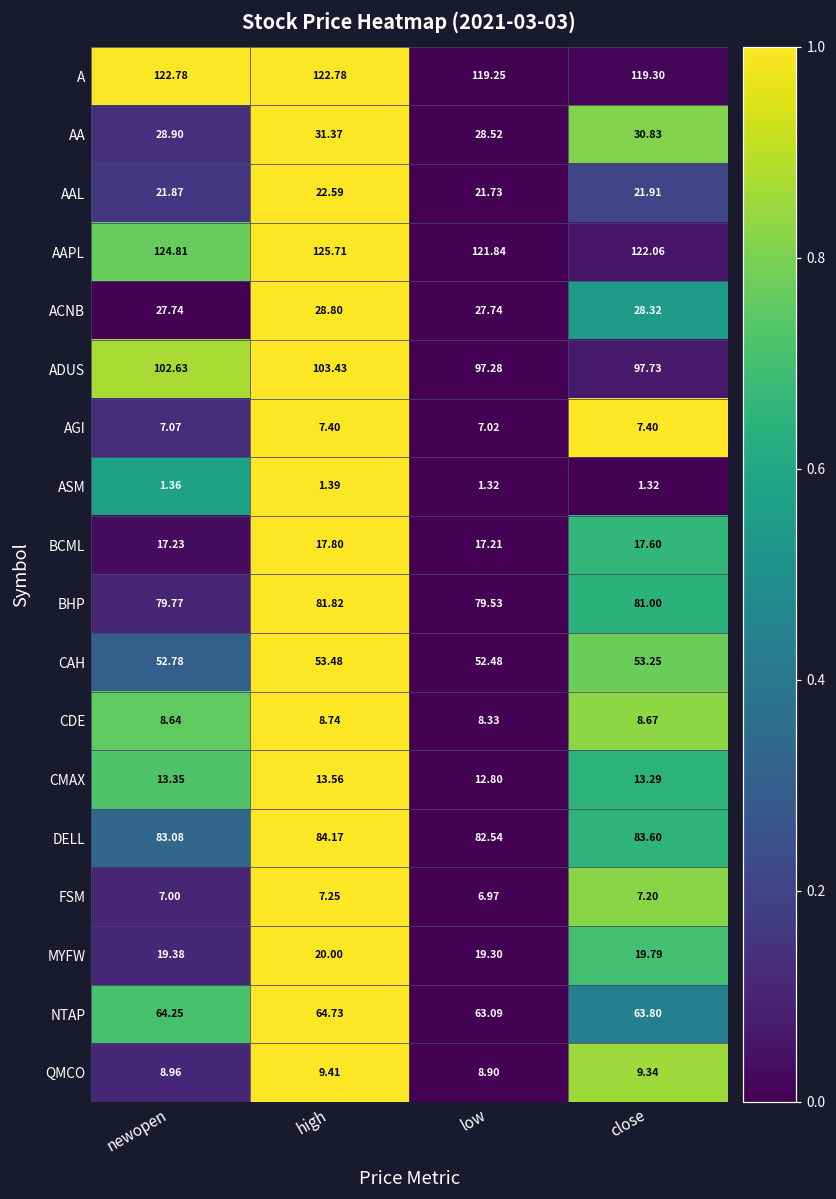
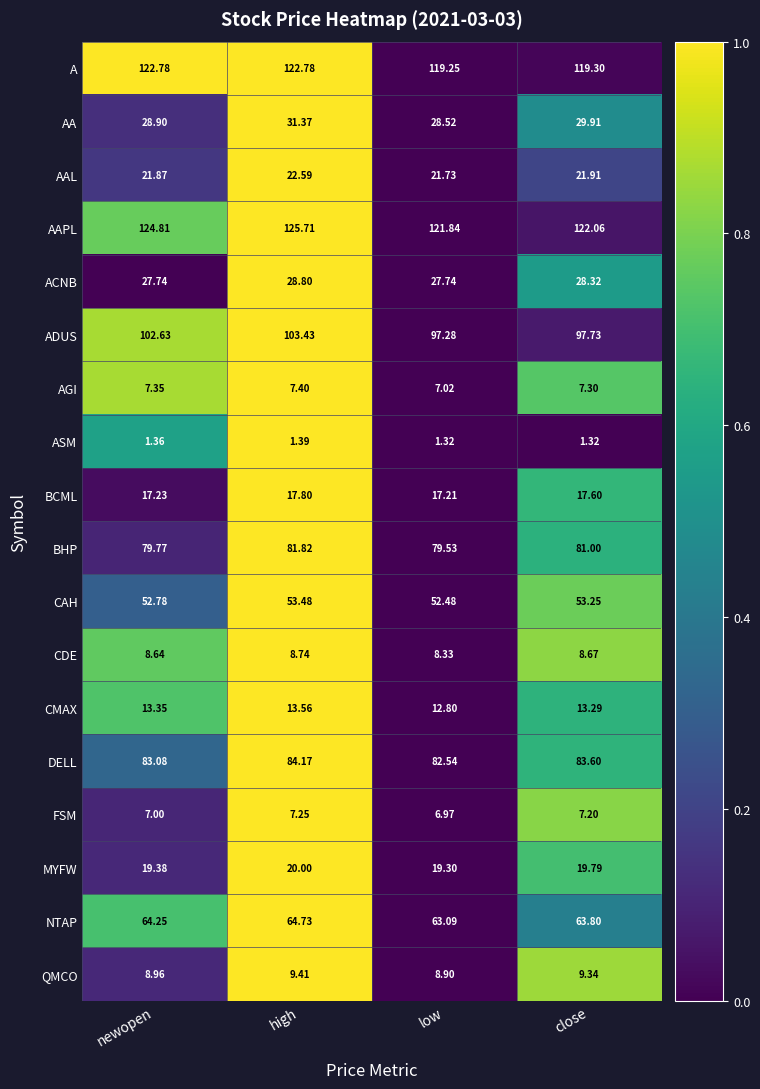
  {
    "A": {
      "newopen": 122.78,
      "high": 122.78,
      "low": 119.25,
      "close": 119.30
    },
    "AA": {
      "newopen": 28.90,
      "high": 31.37,
      "low": 28.52,
-     "close": 30.83
+     "close": 29.91
    },
    "AAL": {
      "newopen": 21.87,
      "high": 22.59,
      "low": 21.73,
      "close": 21.91
    },
    "AAPL": {
      "newopen": 124.81,
      "high": 125.71,
      "low": 121.84,
      "close": 122.06
    },
    "ACNB": {
      "newopen": 27.74,
      "high": 28.80,
      "low": 27.74,
      "close": 28.32
    },
    "ADUS": {
      "newopen": 102.63,
      "high": 103.43,
      "low": 97.28,
      "close": 97.73
    },
    "AGI": {
-     "newopen": 7.07,
+     "newopen": 7.35,
      "high": 7.40,
      "low": 7.02,
-     "close": 7.40
+     "close": 7.30
    },
    "ASM": {
      "newopen": 1.36,
      "high": 1.39,
      "low": 1.32,
      "close": 1.32
    },
    "BCML": {
      "newopen": 17.23,
      "high": 17.80,
      "low": 17.21,
      "close": 17.60
    },
    "BHP": {
      "newopen": 79.77,
      "high": 81.82,
      "low": 79.53,
      "close": 81.00
    },
    "CAH": {
      "newopen": 52.78,
      "high": 53.48,
      "low": 52.48,
      "close": 53.25
    },
    "CDE": {
      "newopen": 8.64,
      "high": 8.74,
      "low": 8.33,
      "close": 8.67
    },
    "CMAX": {
      "newopen": 13.35,
      "high": 13.56,
      "low": 12.80,
      "close": 13.29
    },
    "DELL": {
      "newopen": 83.08,
      "high": 84.17,
      "low": 82.54,
      "close": 83.60
    },
    "FSM": {
      "newopen": 7.00,
      "high": 7.25,
      "low": 6.97,
      "close": 7.20
    },
    "MYFW": {
      "newopen": 19.38,
      "high": 20.00,
      "low": 19.30,
      "close": 19.79
    },
    "NTAP": {
      "newopen": 64.25,
      "high": 64.73,
      "low": 63.09,
      "close": 63.80
    },
    "QMCO": {
      "newopen": 8.96,
      "high": 9.41,
      "low": 8.90,
      "close": 9.34
    }
  }
